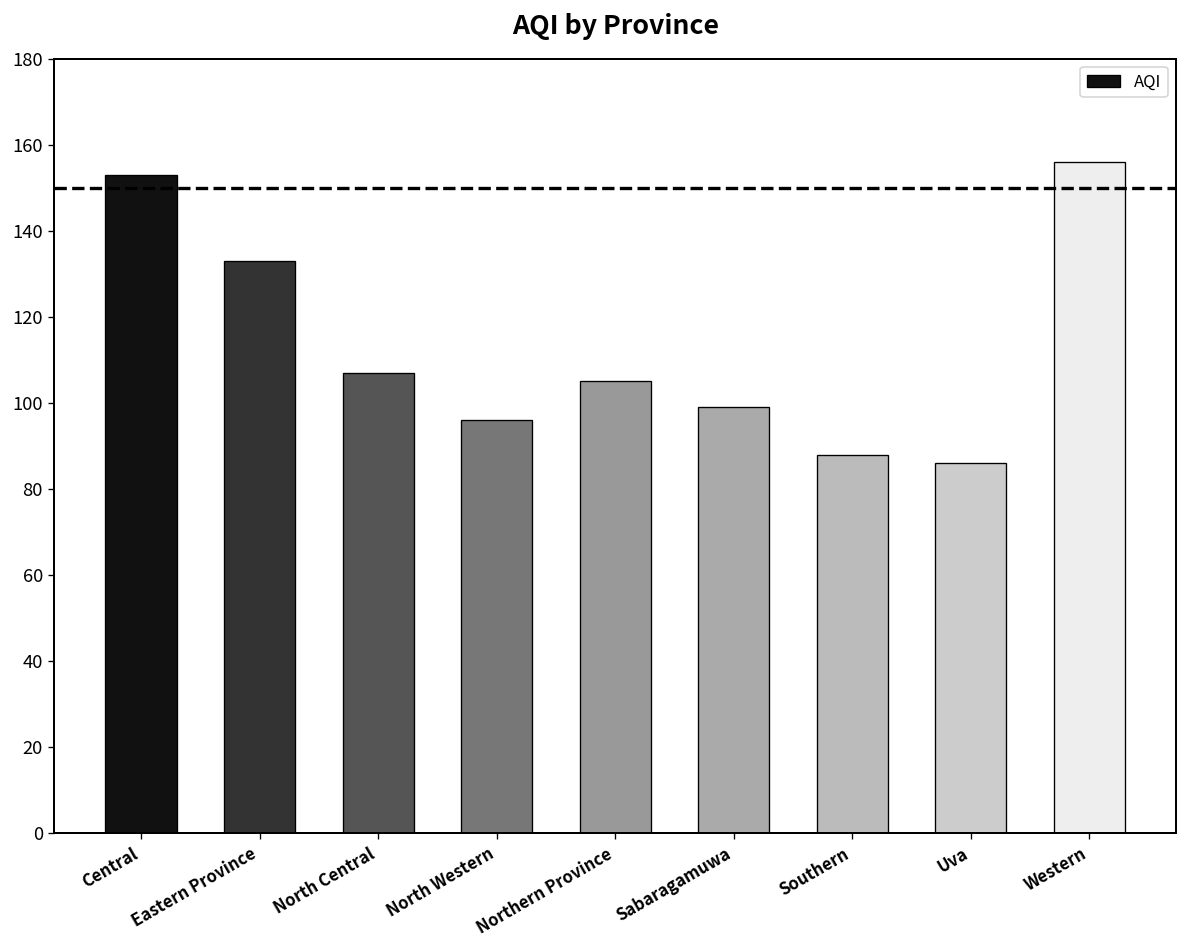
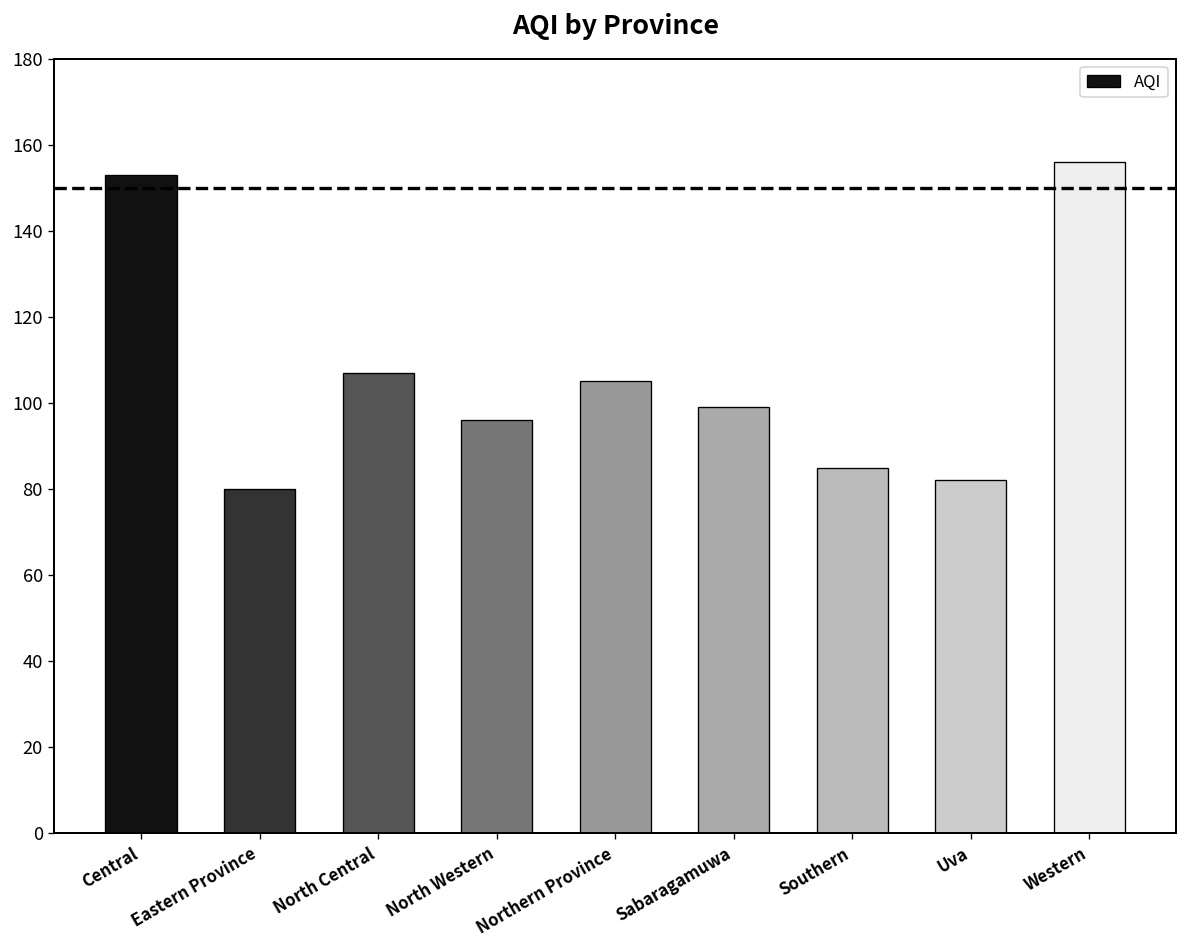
  {
    "Central": 153,
-   "Eastern Province": 133,
+   "Eastern Province": 80,
    "North Central": 107,
    "North Western": 96,
    "Northern Province": 105,
    "Sabaragamuwa": 99,
-   "Southern": 88,
-   "Uva": 86,
+   "Southern": 85,
+   "Uva": 82,
    "Western": 156
  }
